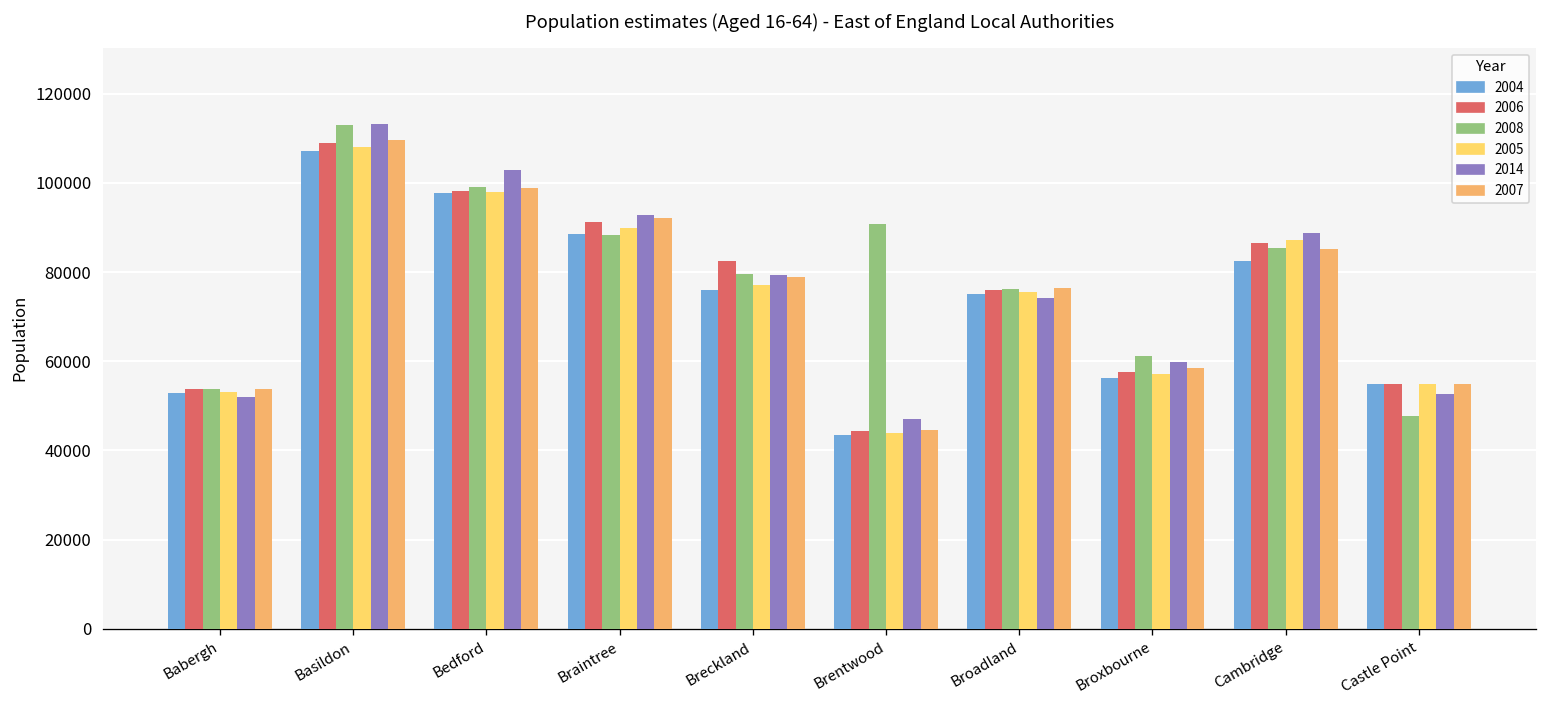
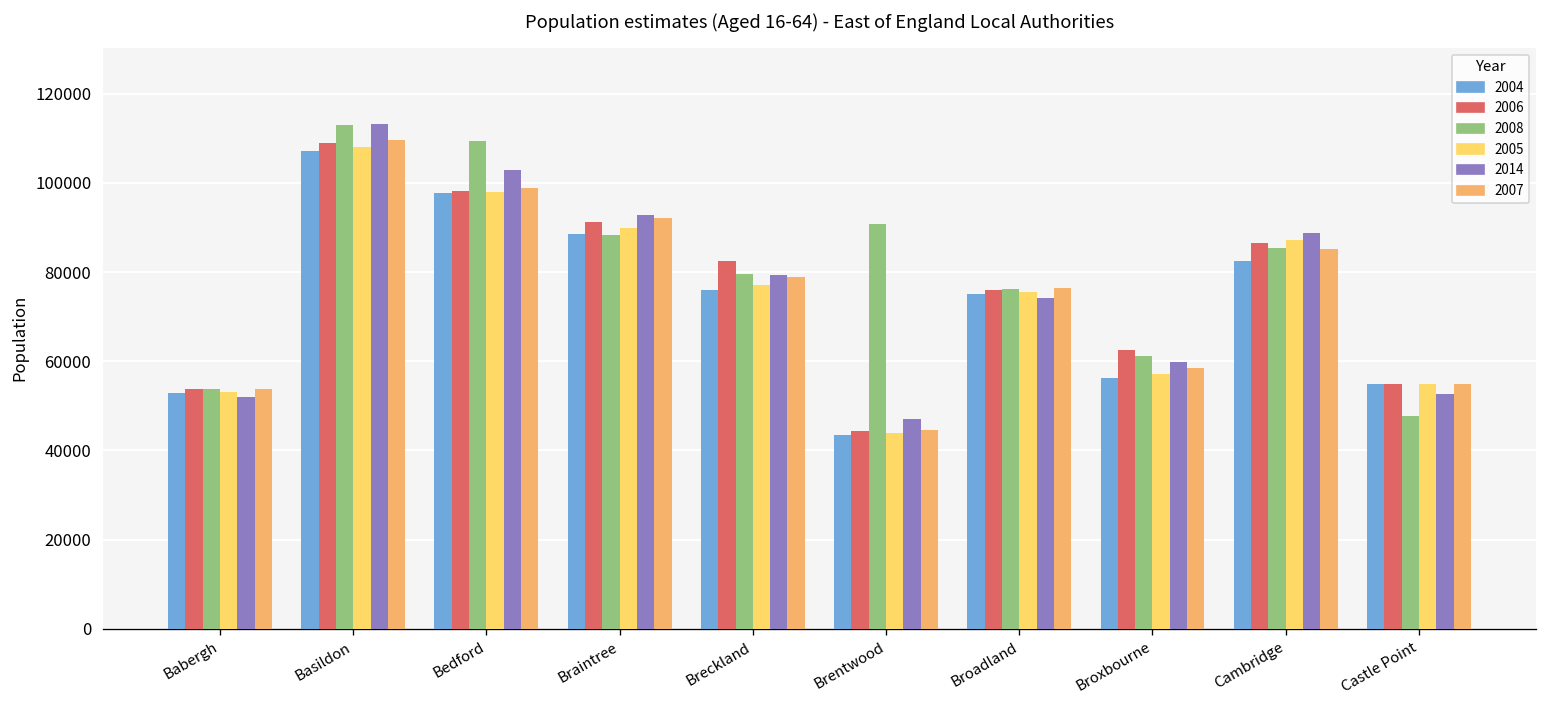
  {
    "2006": {
      "Babergh": 54000,
      "Basildon": 109000,
      "Bedford": 98000,
      "Braintree": 91000,
      "Breckland": 83000,
      "Brentwood": 44000,
      "Broadland": 76000,
-     "Broxbourne": 58000,
+     "Broxbourne": 63000,
      "Cambridge": 87000,
      "Castle Point": 55000
    },
    "2008": {
      "Babergh": 54000,
      "Basildon": 113000,
-     "Bedford": 99000,
+     "Bedford": 109000,
      "Braintree": 88000,
      "Breckland": 80000,
      "Brentwood": 91000,
      "Broadland": 76000,
      "Broxbourne": 61000,
      "Cambridge": 85000,
      "Castle Point": 48000
    }
  }
